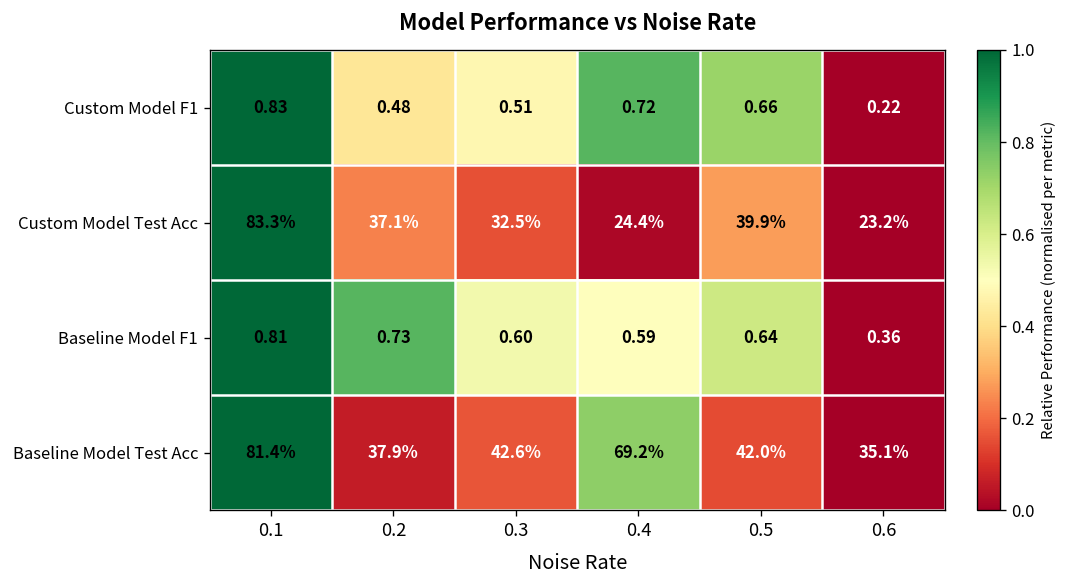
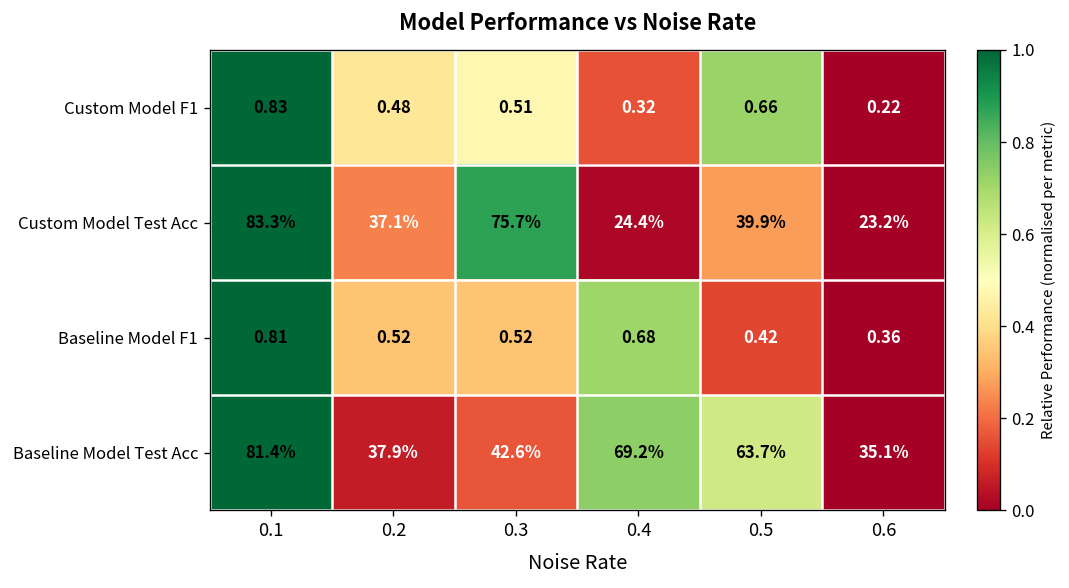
  {
    "Custom Model F1": {
      "0.1": "0.83",
      "0.2": "0.48",
      "0.3": "0.51",
-     "0.4": "0.72",
+     "0.4": "0.32",
      "0.5": "0.66",
      "0.6": "0.22"
    },
    "Custom Model Test Acc": {
      "0.1": "83.3%",
      "0.2": "37.1%",
-     "0.3": "32.5%",
+     "0.3": "75.7%",
      "0.4": "24.4%",
      "0.5": "39.9%",
      "0.6": "23.2%"
    },
    "Baseline Model F1": {
      "0.1": "0.81",
-     "0.2": "0.73",
-     "0.3": "0.60",
-     "0.4": "0.59",
-     "0.5": "0.64",
+     "0.2": "0.52",
+     "0.3": "0.52",
+     "0.4": "0.68",
+     "0.5": "0.42",
      "0.6": "0.36"
    },
    "Baseline Model Test Acc": {
      "0.1": "81.4%",
      "0.2": "37.9%",
      "0.3": "42.6%",
      "0.4": "69.2%",
-     "0.5": "42.0%",
+     "0.5": "63.7%",
      "0.6": "35.1%"
    }
  }
